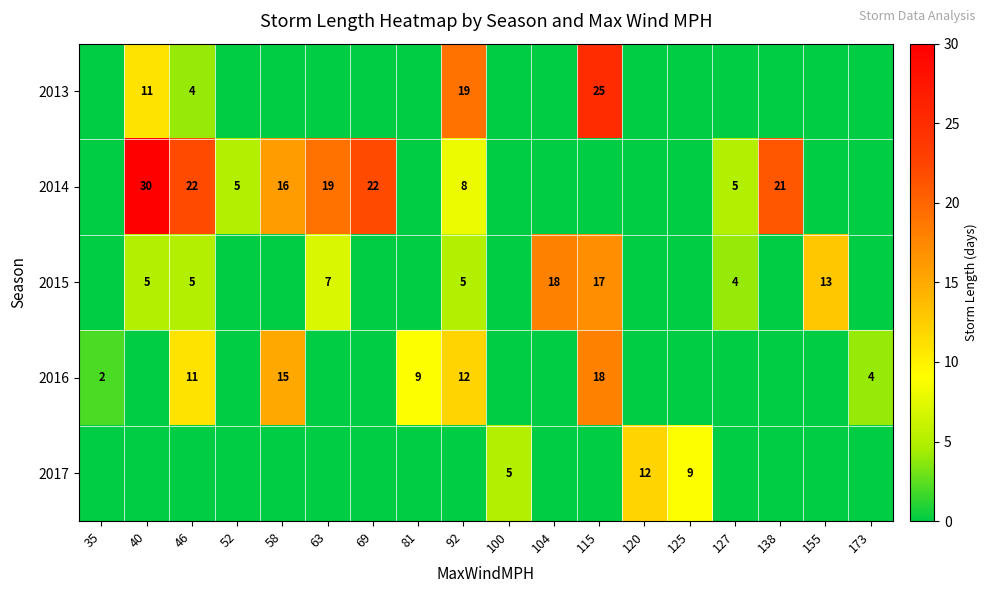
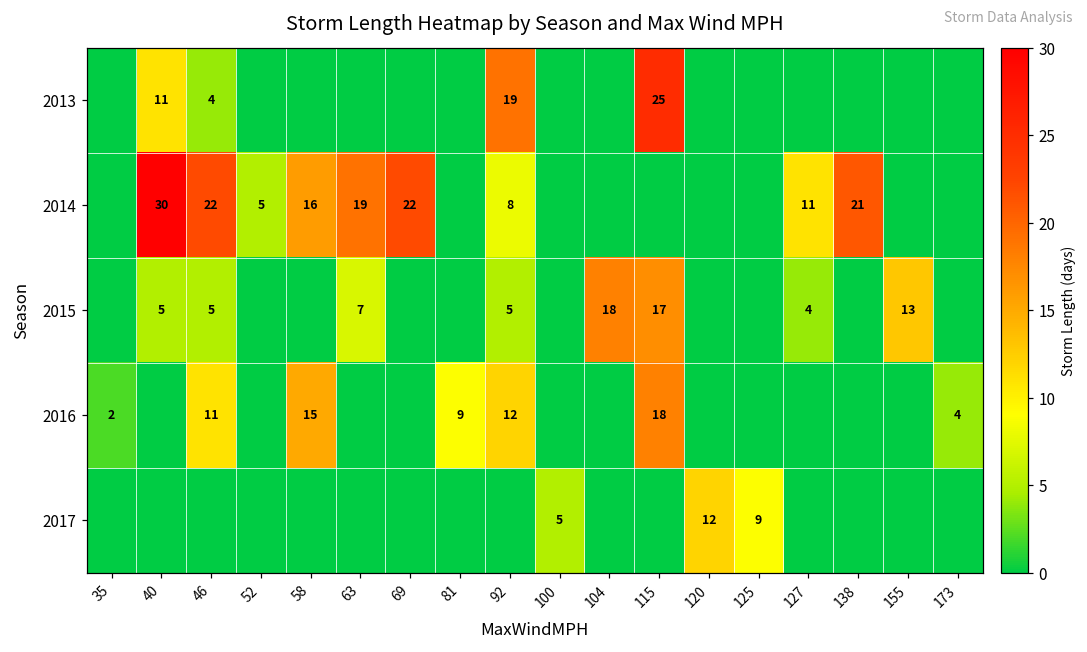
  {
    "2013": {
      "40": 11,
      "46": 4,
      "92": 19,
      "115": 25
    },
    "2014": {
      "40": 30,
      "46": 22,
      "52": 5,
      "58": 16,
      "63": 19,
      "69": 22,
      "92": 8,
-     "127": 5,
+     "127": 11,
      "138": 21
    },
    "2015": {
      "40": 5,
      "46": 5,
      "63": 7,
      "92": 5,
      "104": 18,
      "115": 17,
      "127": 4,
      "155": 13
    },
    "2016": {
      "35": 2,
      "46": 11,
      "58": 15,
      "81": 9,
      "92": 12,
      "115": 18,
      "173": 4
    },
    "2017": {
      "100": 5,
      "120": 12,
      "125": 9
    }
  }
